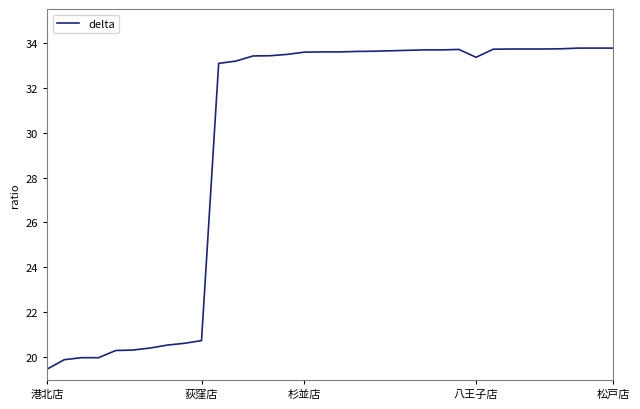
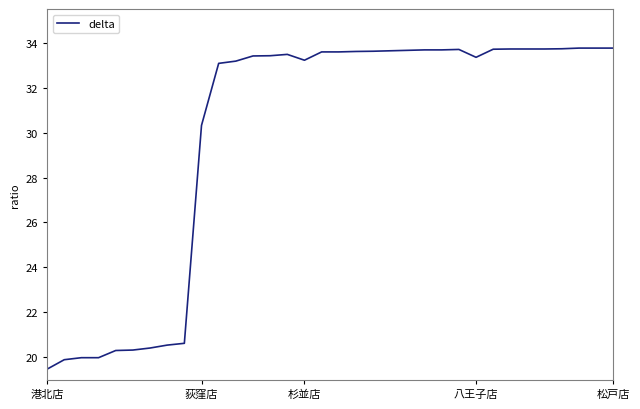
  {
    "港北店": 19.5,
-   "荻窪店": 20.7,
-   "杉並店": 33.6,
+   "荻窪店": 30.3,
+   "杉並店": 33.2,
    "八王子店": 33.4,
    "松戸店": 33.8
  }
